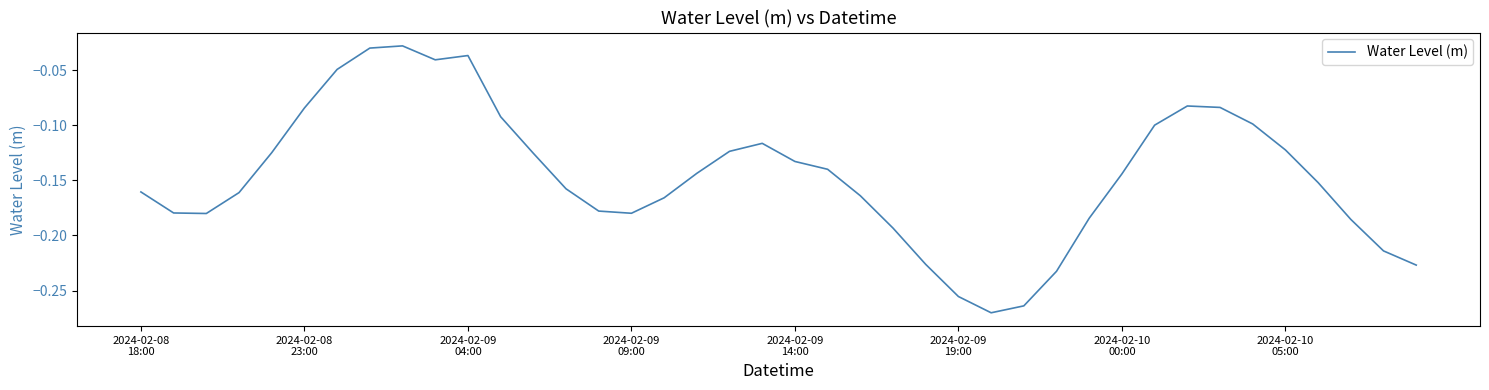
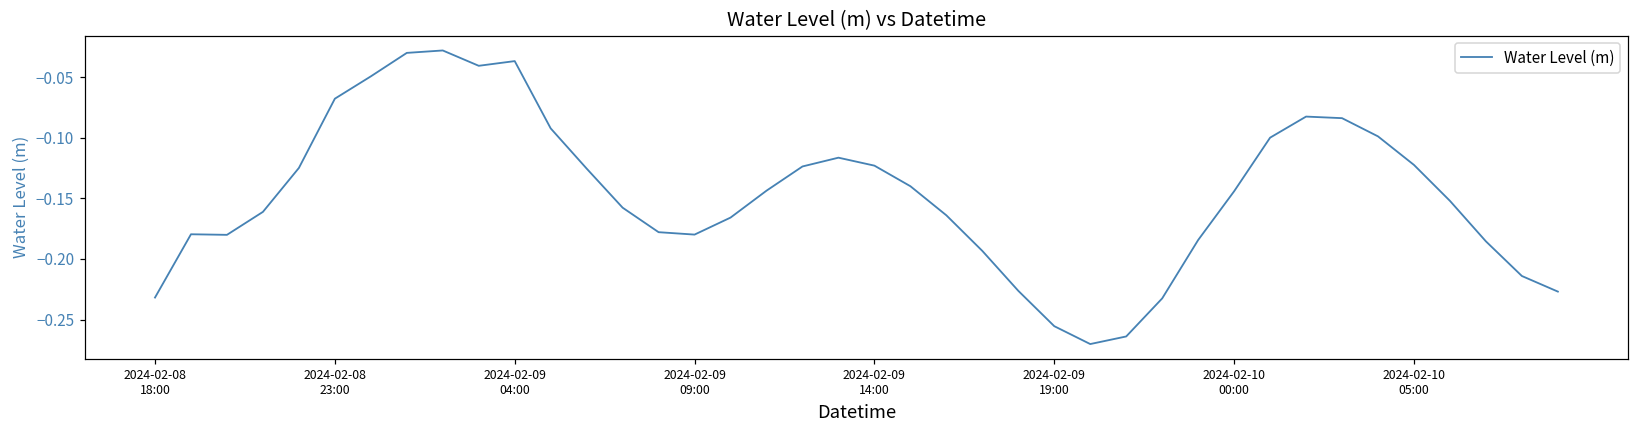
  {
-   "2024-02-08 18:00": -0.161,
-   "2024-02-08 23:00": -0.084,
+   "2024-02-08 18:00": -0.232,
+   "2024-02-08 23:00": -0.068,
    "2024-02-09 04:00": -0.037,
    "2024-02-09 09:00": -0.180,
-   "2024-02-09 14:00": -0.133,
+   "2024-02-09 14:00": -0.123,
    "2024-02-09 19:00": -0.255,
    "2024-02-10 00:00": -0.144,
    "2024-02-10 05:00": -0.122
  }
